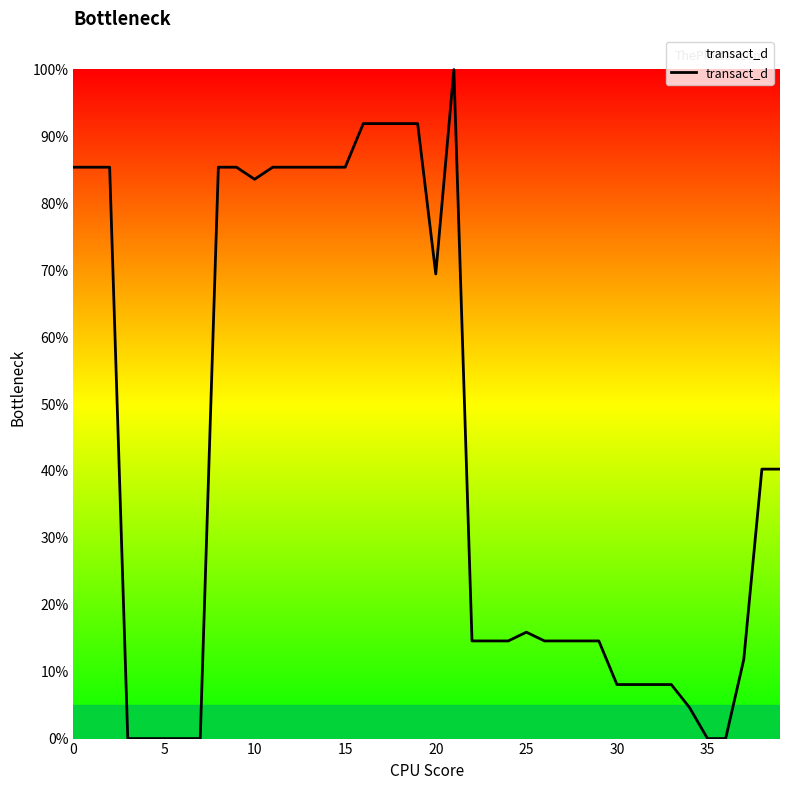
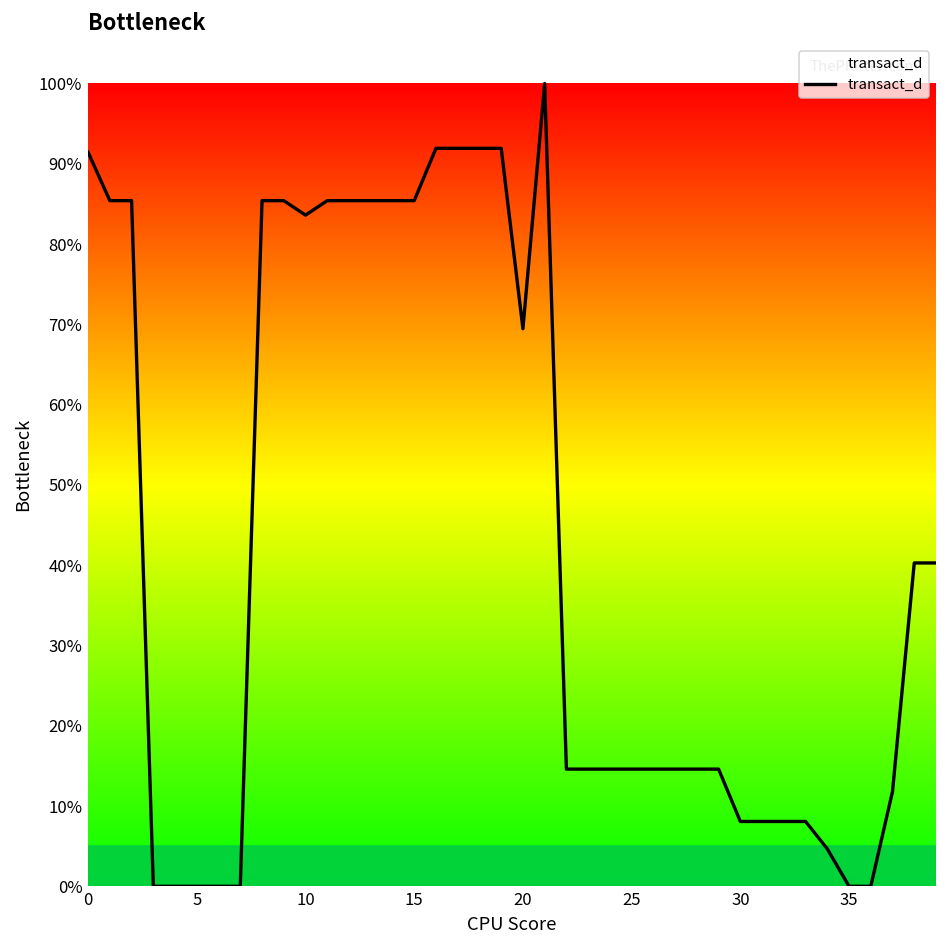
  {
-   "0": "85%",
+   "0": "91%",
    "10": "84%",
    "15": "85%",
    "20": "69%",
-   "25": "16%",
+   "25": "15%",
    "30": "8%"
  }
